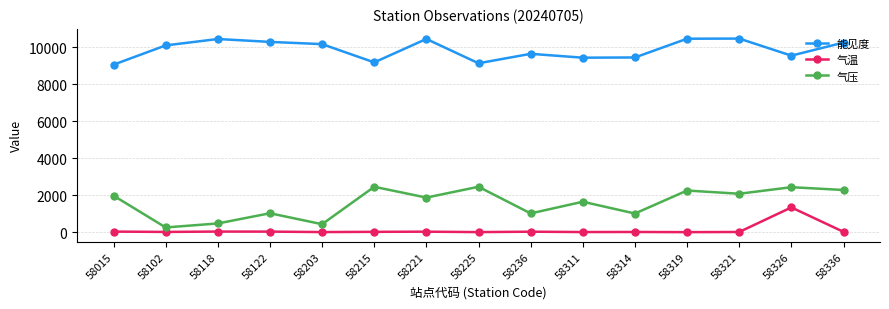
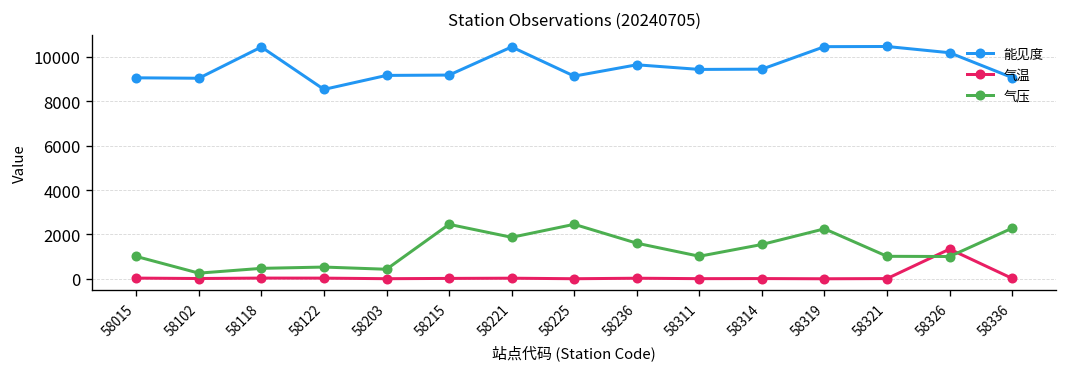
  {
    "能见度": {
      "58015": 9100,
-     "58102": 10100,
+     "58102": 9000,
      "58118": 10400,
-     "58122": 10300,
-     "58203": 10200,
+     "58122": 8500,
+     "58203": 9200,
      "58215": 9200,
      "58221": 10500,
      "58225": 9100,
      "58236": 9600,
      "58311": 9400,
      "58314": 9500,
      "58319": 10500,
      "58321": 10500,
-     "58326": 9500,
-     "58336": 10300
+     "58326": 10200,
+     "58336": 9100
    },
    "气温": {
      "58015": 0,
      "58102": 0,
      "58118": 0,
      "58122": 0,
      "58203": 0,
      "58215": 0,
      "58221": 0,
      "58225": 0,
      "58236": 0,
      "58311": 0,
      "58314": 0,
      "58319": 0,
      "58321": 0,
      "58326": 1300,
      "58336": 0
    },
    "气压": {
-     "58015": 2000,
+     "58015": 1000,
      "58102": 300,
      "58118": 500,
-     "58122": 1000,
+     "58122": 500,
      "58203": 400,
      "58215": 2500,
      "58221": 1900,
      "58225": 2500,
-     "58236": 1000,
-     "58311": 1600,
-     "58314": 1000,
+     "58236": 1600,
+     "58311": 1000,
+     "58314": 1500,
      "58319": 2300,
-     "58321": 2100,
-     "58326": 2400,
+     "58321": 1000,
+     "58326": 1000,
      "58336": 2300
    }
  }
